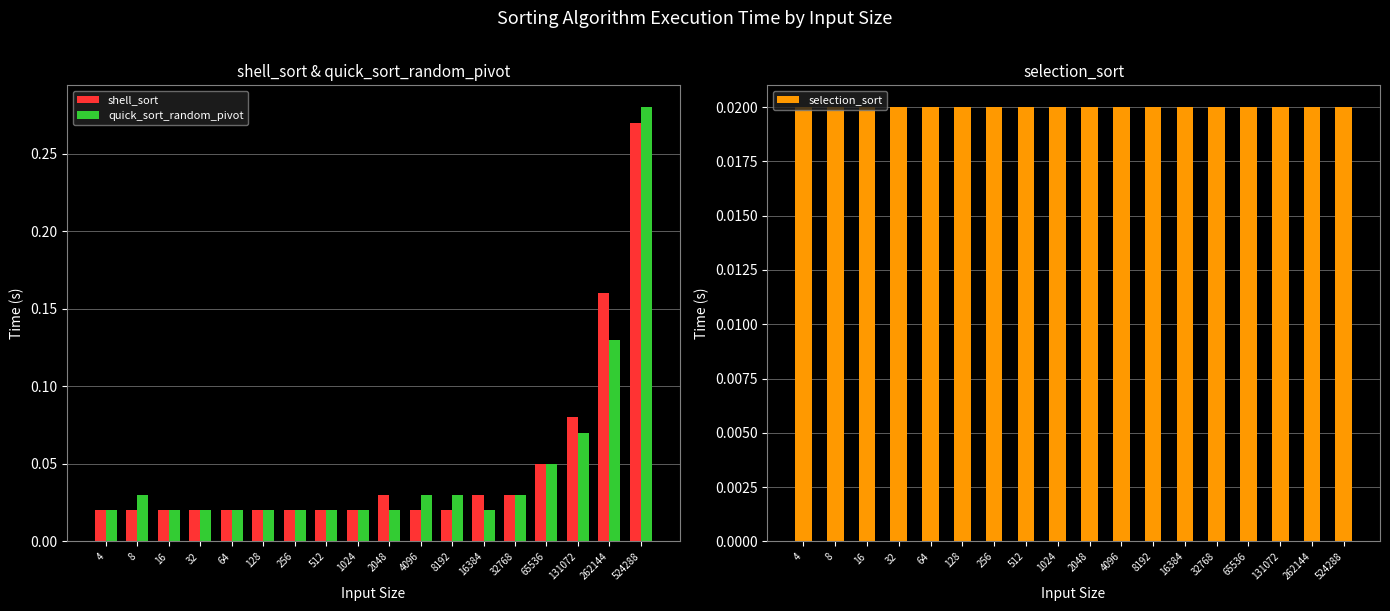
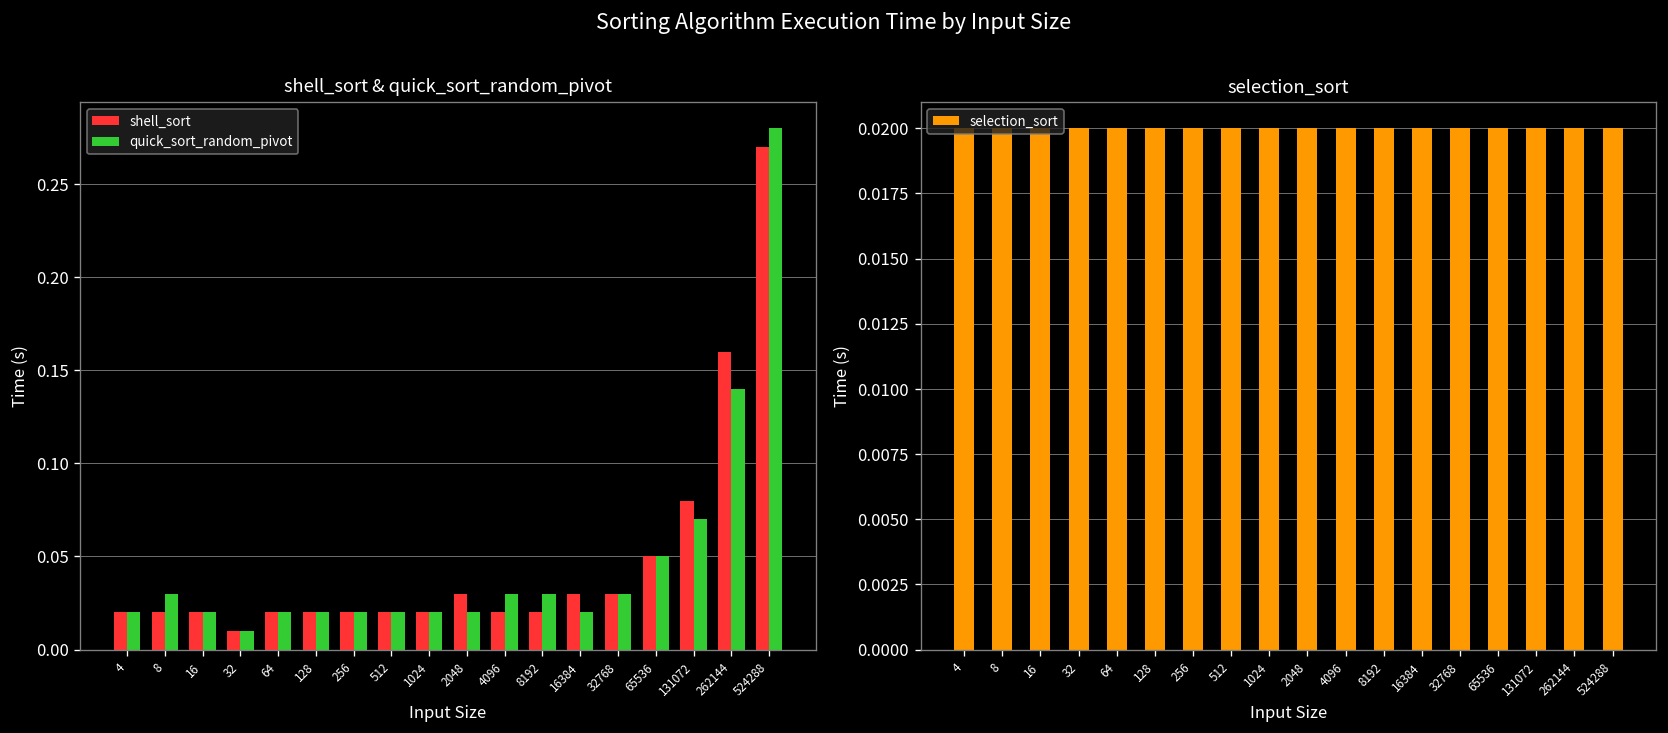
  {
    "shell_sort & quick_sort_random_pivot": {
      "shell_sort": {
        "4": 0.02,
        "8": 0.02,
        "16": 0.02,
-       "32": 0.02,
+       "32": 0.01,
        "64": 0.02,
        "128": 0.02,
        "256": 0.02,
        "512": 0.02,
        "1024": 0.02,
        "2048": 0.03,
        "4096": 0.02,
        "8192": 0.02,
        "16384": 0.03,
        "32768": 0.03,
        "65536": 0.05,
        "131072": 0.08,
        "262144": 0.16,
        "524288": 0.27
      },
      "quick_sort_random_pivot": {
        "4": 0.02,
        "8": 0.03,
        "16": 0.02,
-       "32": 0.02,
+       "32": 0.01,
        "64": 0.02,
        "128": 0.02,
        "256": 0.02,
        "512": 0.02,
        "1024": 0.02,
        "2048": 0.02,
        "4096": 0.03,
        "8192": 0.03,
        "16384": 0.02,
        "32768": 0.03,
        "65536": 0.05,
        "131072": 0.07,
-       "262144": 0.13,
+       "262144": 0.14,
        "524288": 0.28
      }
    },
    "selection_sort": {
      "32": 0.0200,
      "64": 0.0200,
      "128": 0.0200,
      "256": 0.0200,
      "512": 0.0200,
      "1024": 0.0200,
      "2048": 0.0200,
      "4096": 0.0200,
      "8192": 0.0200,
      "16384": 0.0200,
      "32768": 0.0200,
      "65536": 0.0200,
      "131072": 0.0200,
      "262144": 0.0200,
      "524288": 0.0200
    }
  }
